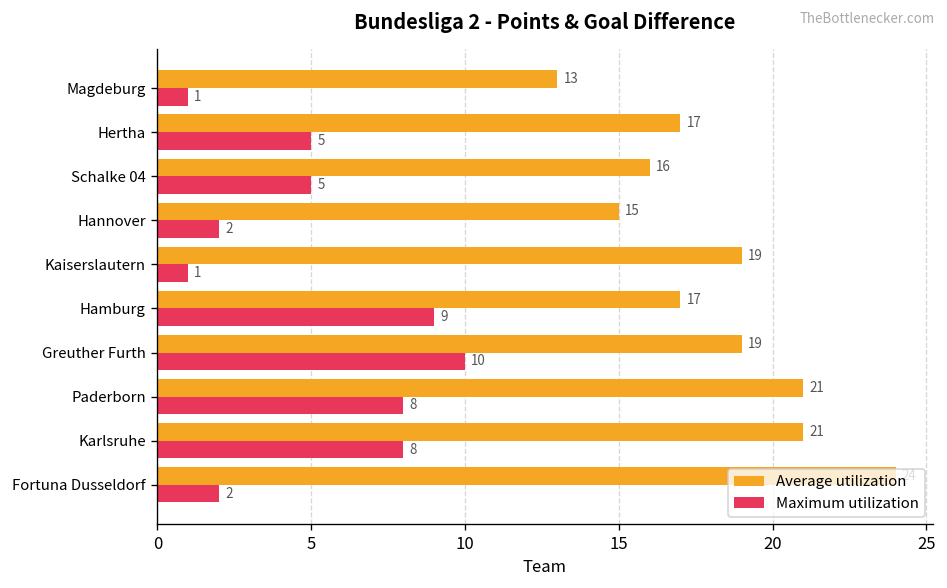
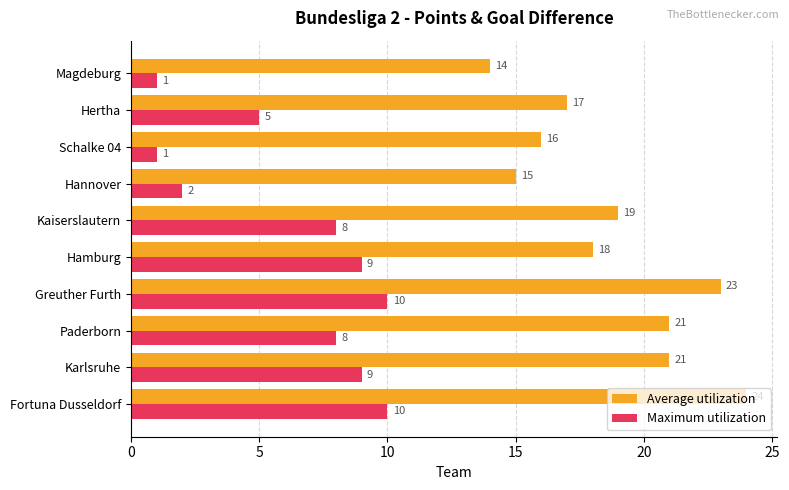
  {
    "Average utilization": {
-     "Magdeburg": 13,
+     "Magdeburg": 14,
      "Hertha": 17,
      "Schalke 04": 16,
      "Hannover": 15,
      "Kaiserslautern": 19,
-     "Hamburg": 17,
-     "Greuther Furth": 19,
+     "Hamburg": 18,
+     "Greuther Furth": 23,
      "Paderborn": 21,
      "Karlsruhe": 21
    },
    "Maximum utilization": {
      "Magdeburg": 1,
      "Hertha": 5,
-     "Schalke 04": 5,
+     "Schalke 04": 1,
      "Hannover": 2,
-     "Kaiserslautern": 1,
+     "Kaiserslautern": 8,
      "Hamburg": 9,
      "Greuther Furth": 10,
      "Paderborn": 8,
-     "Karlsruhe": 8,
-     "Fortuna Dusseldorf": 2
+     "Karlsruhe": 9,
+     "Fortuna Dusseldorf": 10
    }
  }
